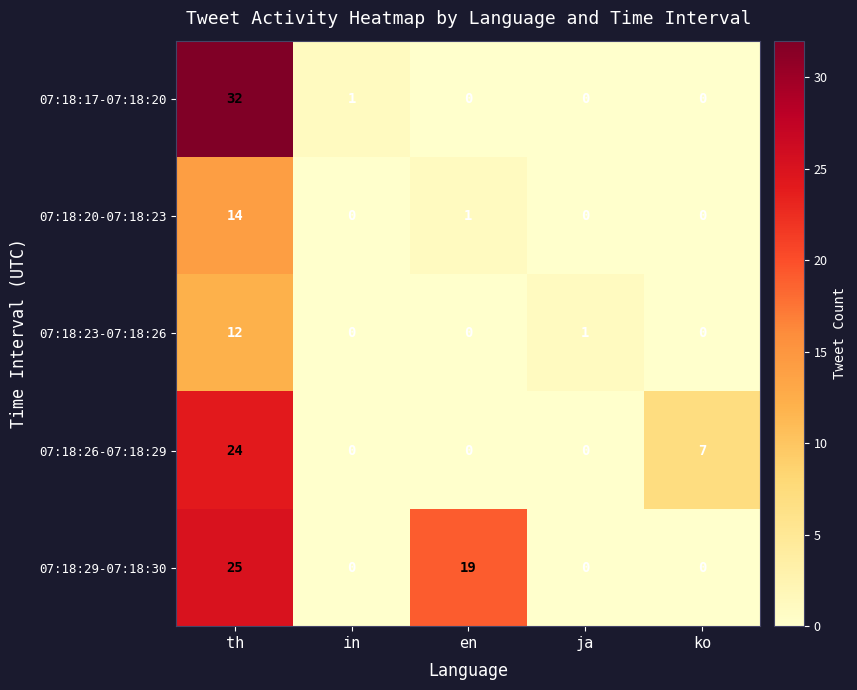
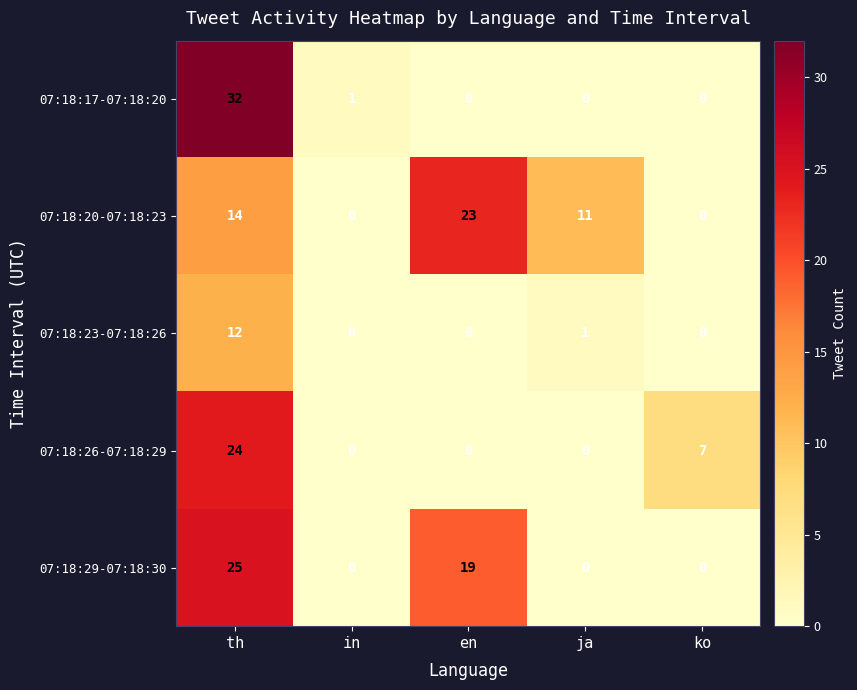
  {
    "07:18:17-07:18:20": {
      "th": 32,
      "in": 1,
      "en": 0,
      "ja": 0,
      "ko": 0
    },
    "07:18:20-07:18:23": {
      "th": 14,
      "in": 0,
-     "en": 1,
-     "ja": 0,
+     "en": 23,
+     "ja": 11,
      "ko": 0
    },
    "07:18:23-07:18:26": {
      "th": 12,
      "in": 0,
      "en": 0,
      "ja": 1,
      "ko": 0
    },
    "07:18:26-07:18:29": {
      "th": 24,
      "in": 0,
      "en": 0,
      "ja": 0,
      "ko": 7
    },
    "07:18:29-07:18:30": {
      "th": 25,
      "in": 0,
      "en": 19,
      "ja": 0,
      "ko": 0
    }
  }
